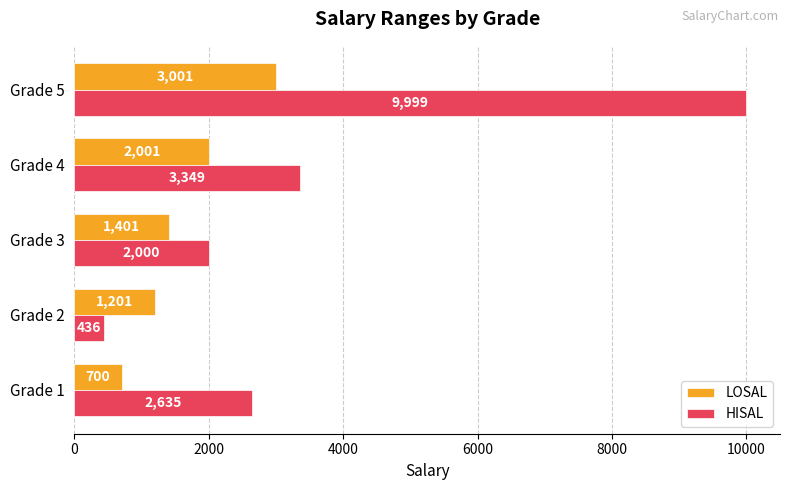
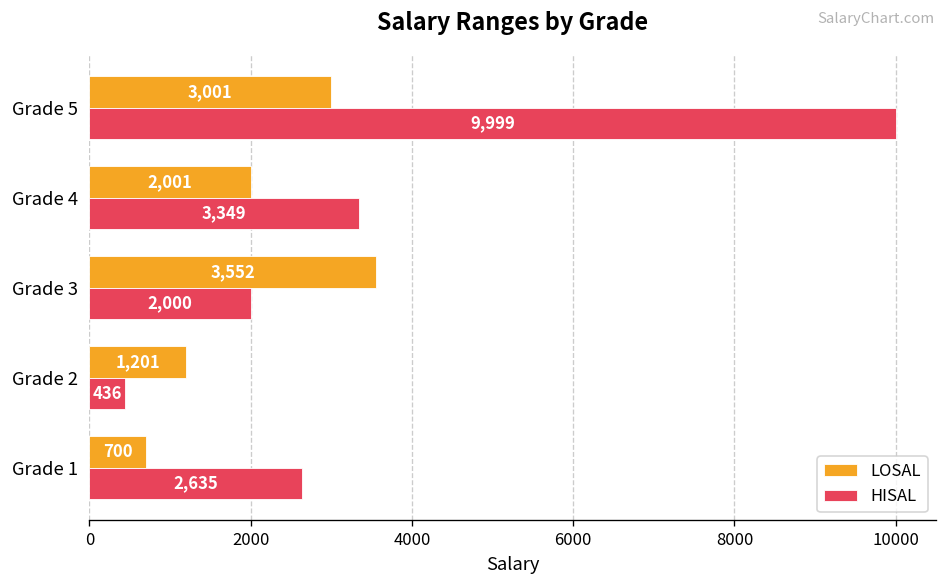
  {
    "LOSAL": {
      "Grade 5": "3,001",
      "Grade 4": "2,001",
-     "Grade 3": "1,401",
+     "Grade 3": "3,552",
      "Grade 2": "1,201",
      "Grade 1": "700"
    },
    "HISAL": {
      "Grade 5": "9,999",
      "Grade 4": "3,349",
      "Grade 3": "2,000",
      "Grade 2": "436",
      "Grade 1": "2,635"
    }
  }
